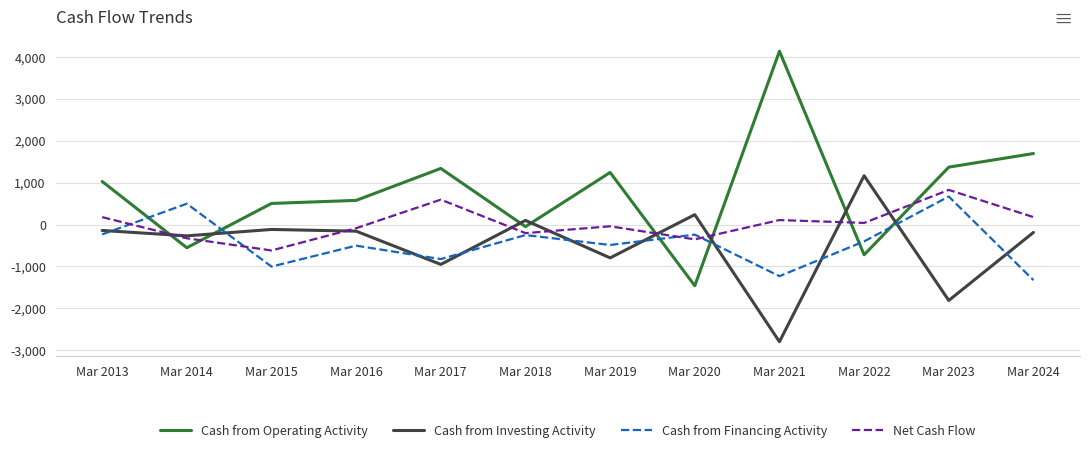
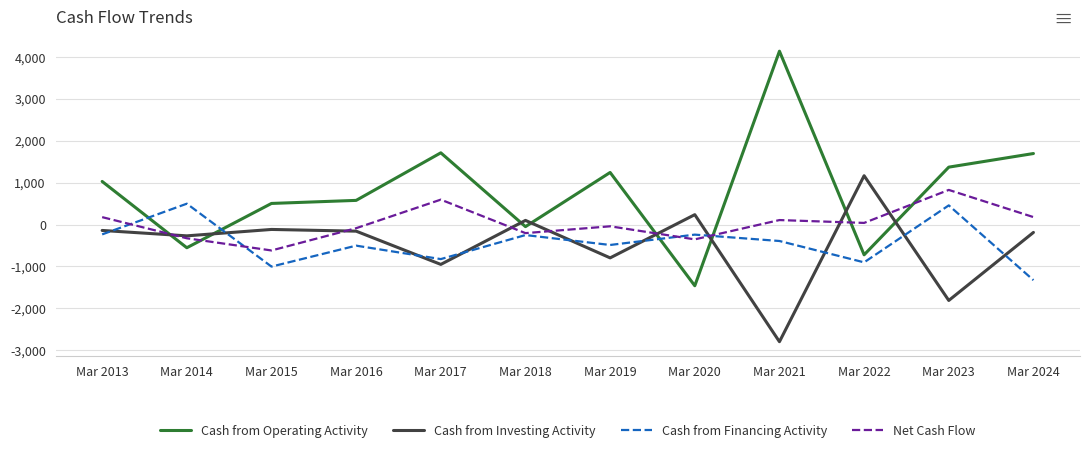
  {
    "Cash from Operating Activity": {
      "Mar 2013": "1,000",
      "Mar 2014": "-600",
      "Mar 2015": "500",
      "Mar 2016": "600",
-     "Mar 2017": "1,300",
+     "Mar 2017": "1,700",
      "Mar 2018": "-100",
      "Mar 2019": "1,200",
      "Mar 2020": "-1,500",
      "Mar 2021": "4,100",
      "Mar 2022": "-700",
      "Mar 2023": "1,400",
      "Mar 2024": "1,700"
    },
    "Cash from Investing Activity": {
      "Mar 2013": "-100",
      "Mar 2015": "-100",
      "Mar 2016": "-200",
      "Mar 2017": "-1,000",
      "Mar 2018": "100",
      "Mar 2019": "-800",
      "Mar 2020": "200",
      "Mar 2021": "-2,800",
      "Mar 2022": "1,200",
      "Mar 2023": "-1,800",
      "Mar 2024": "-200"
    },
    "Cash from Financing Activity": {
      "Mar 2013": "-200",
      "Mar 2014": "500",
      "Mar 2015": "-1,000",
      "Mar 2016": "-500",
      "Mar 2017": "-800",
      "Mar 2019": "-500",
      "Mar 2020": "-200",
-     "Mar 2021": "-1,200",
-     "Mar 2022": "-400",
-     "Mar 2023": "700",
+     "Mar 2021": "-400",
+     "Mar 2022": "-900",
+     "Mar 2023": "500",
      "Mar 2024": "-1,300"
    },
    "Net Cash Flow": {
      "Mar 2013": "200",
      "Mar 2015": "-600",
      "Mar 2016": "-100",
      "Mar 2017": "600",
      "Mar 2019": "0",
      "Mar 2020": "-400",
      "Mar 2021": "100",
      "Mar 2022": "0",
      "Mar 2023": "800",
      "Mar 2024": "200"
    }
  }
